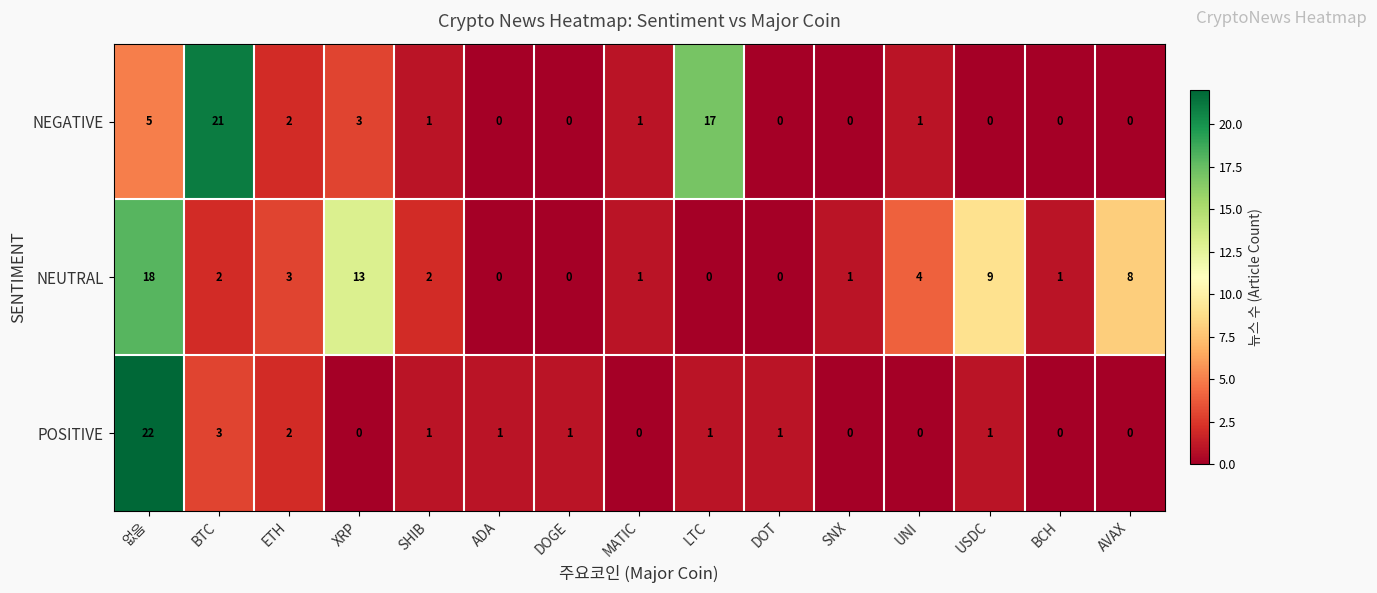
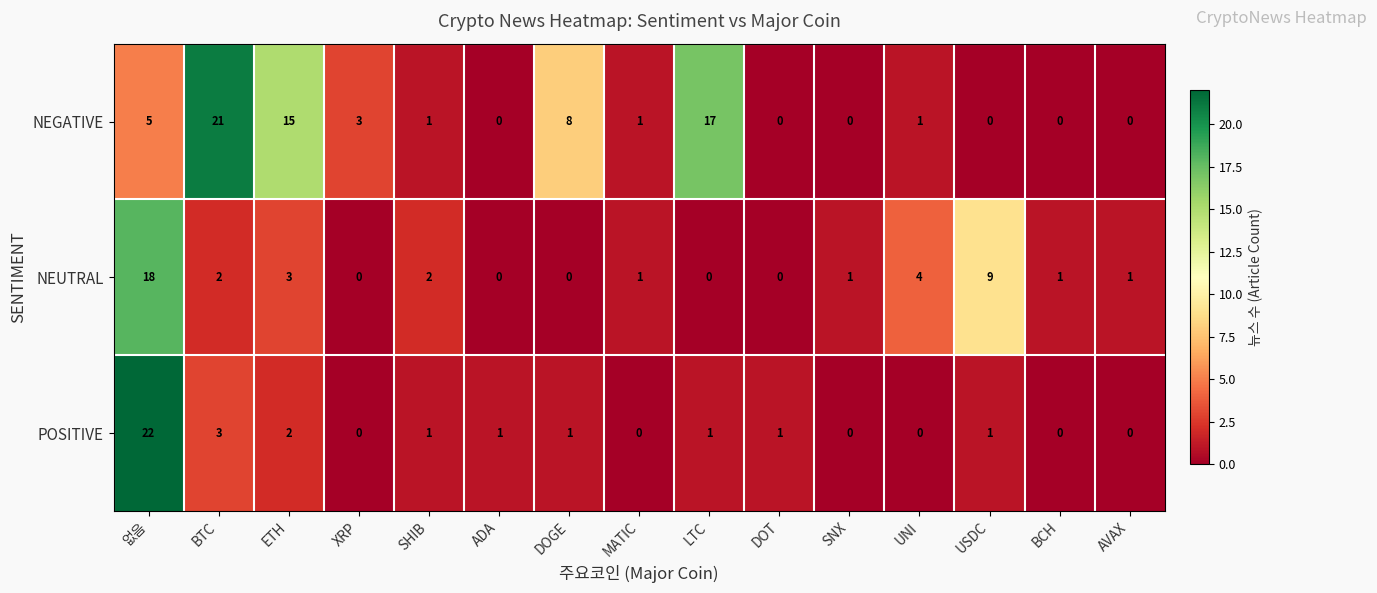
  {
    "NEGATIVE": {
      "없음": 5,
      "BTC": 21,
-     "ETH": 2,
+     "ETH": 15,
      "XRP": 3,
      "SHIB": 1,
      "ADA": 0,
-     "DOGE": 0,
+     "DOGE": 8,
      "MATIC": 1,
      "LTC": 17,
      "DOT": 0,
      "SNX": 0,
      "UNI": 1,
      "USDC": 0,
      "BCH": 0,
      "AVAX": 0
    },
    "NEUTRAL": {
      "없음": 18,
      "BTC": 2,
      "ETH": 3,
-     "XRP": 13,
+     "XRP": 0,
      "SHIB": 2,
      "ADA": 0,
      "DOGE": 0,
      "MATIC": 1,
      "LTC": 0,
      "DOT": 0,
      "SNX": 1,
      "UNI": 4,
      "USDC": 9,
      "BCH": 1,
-     "AVAX": 8
+     "AVAX": 1
    },
    "POSITIVE": {
      "없음": 22,
      "BTC": 3,
      "ETH": 2,
      "XRP": 0,
      "SHIB": 1,
      "ADA": 1,
      "DOGE": 1,
      "MATIC": 0,
      "LTC": 1,
      "DOT": 1,
      "SNX": 0,
      "UNI": 0,
      "USDC": 1,
      "BCH": 0,
      "AVAX": 0
    }
  }
